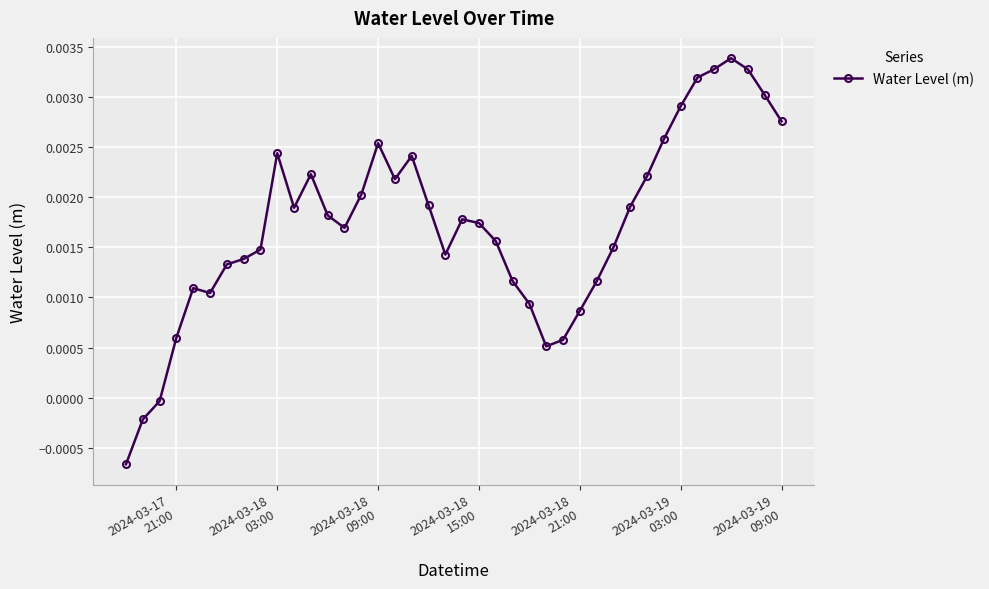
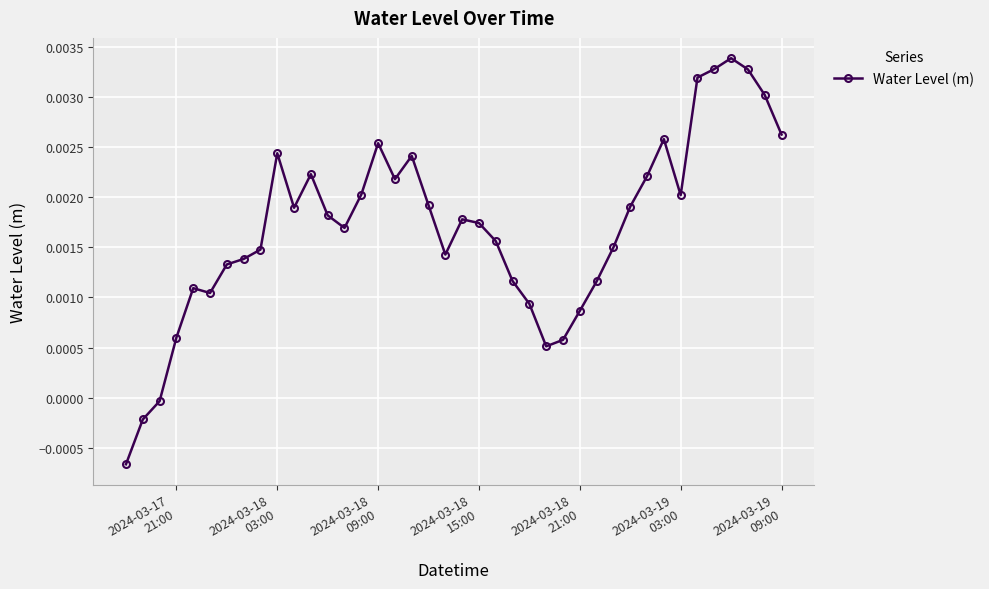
  {
    "2024-03-17 21:00": 0.00060,
    "2024-03-18 03:00": 0.00244,
    "2024-03-18 09:00": 0.00254,
    "2024-03-18 15:00": 0.00174,
    "2024-03-18 21:00": 0.00087,
-   "2024-03-19 03:00": 0.00291,
-   "2024-03-19 09:00": 0.00276
+   "2024-03-19 03:00": 0.00202,
+   "2024-03-19 09:00": 0.00262
  }
